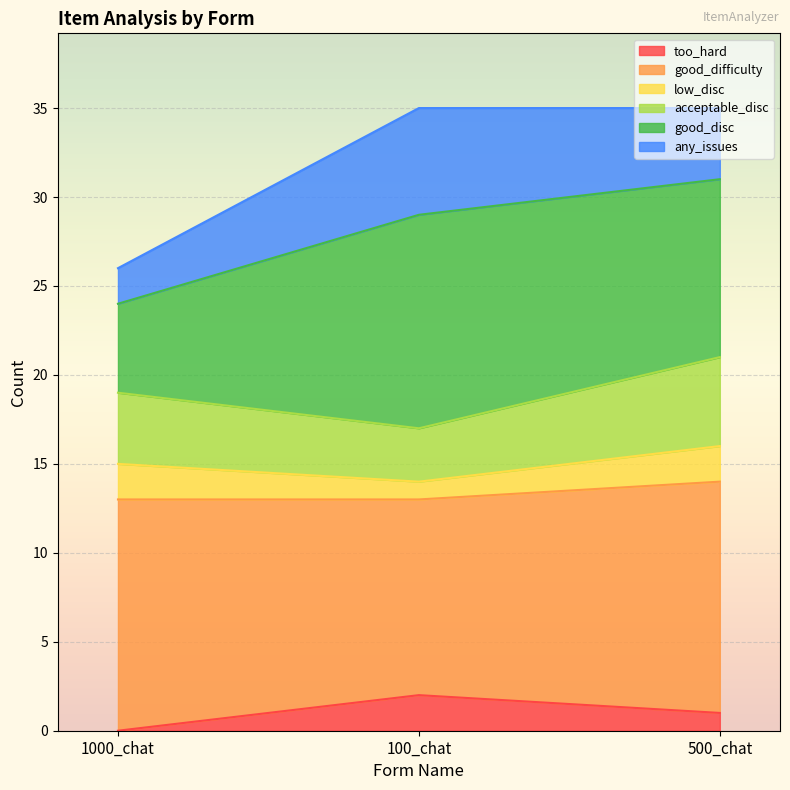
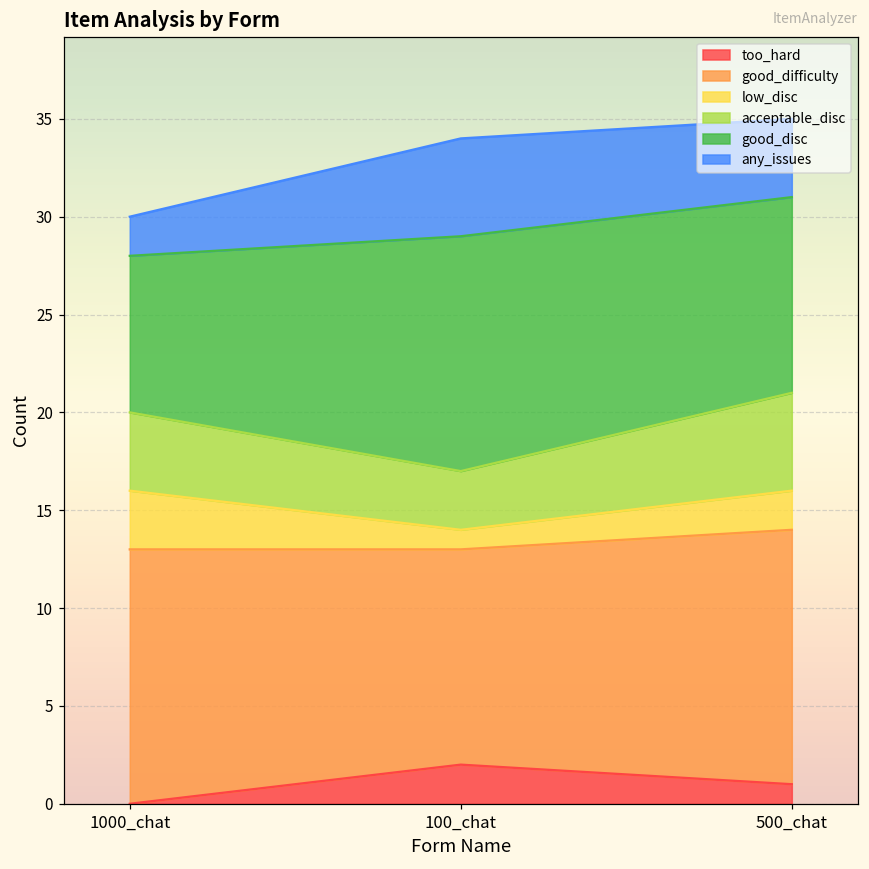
  {
    "too_hard": {
      "1000_chat": 0,
      "100_chat": 2,
      "500_chat": 1
    },
    "good_difficulty": {
      "1000_chat": 13,
      "100_chat": 11,
      "500_chat": 13
    },
    "low_disc": {
-     "1000_chat": 2,
+     "1000_chat": 3,
      "100_chat": 1,
      "500_chat": 2
    },
    "acceptable_disc": {
      "1000_chat": 4,
      "100_chat": 3,
      "500_chat": 5
    },
    "good_disc": {
-     "1000_chat": 5,
+     "1000_chat": 8,
      "100_chat": 12,
      "500_chat": 10
    },
    "any_issues": {
      "1000_chat": 2,
-     "100_chat": 6
+     "100_chat": 5
    }
  }
